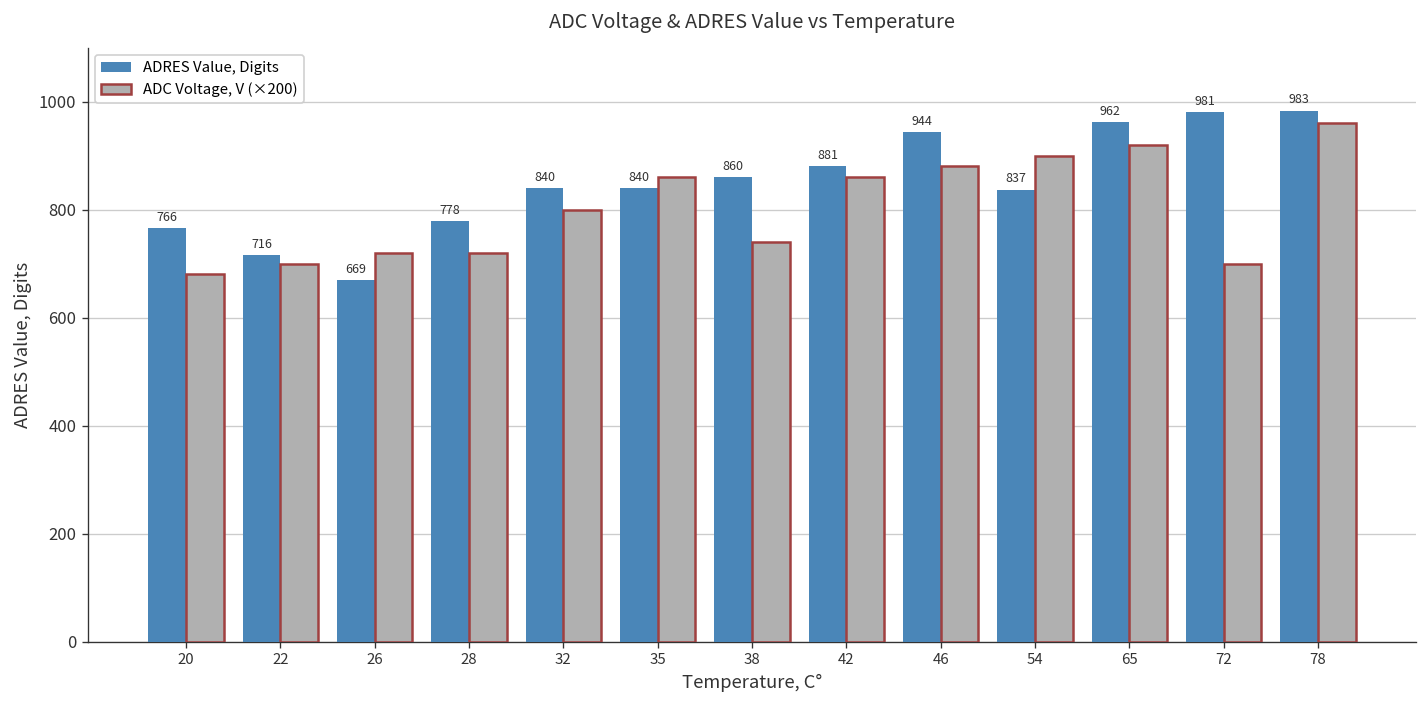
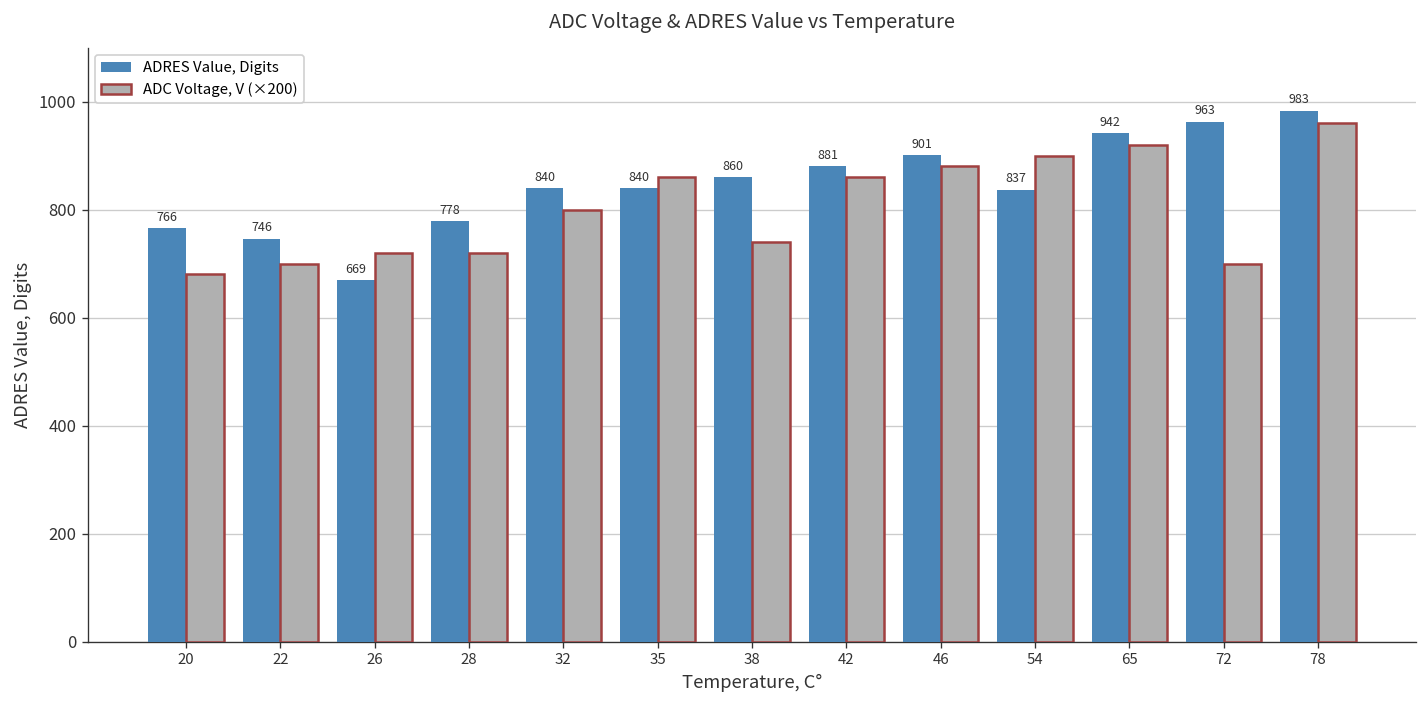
  {
    "ADRES Value, Digits": {
      "20": 766,
-     "22": 716,
+     "22": 746,
      "26": 669,
      "28": 778,
      "32": 840,
      "35": 840,
      "38": 860,
      "42": 881,
-     "46": 944,
+     "46": 901,
      "54": 837,
-     "65": 962,
-     "72": 981,
+     "65": 942,
+     "72": 963,
      "78": 983
    },
    "ADC Voltage, V (×200)": {
      "20": 680,
      "22": 700,
      "26": 720,
      "28": 720,
      "32": 800,
      "35": 860,
      "38": 740,
      "42": 860,
      "46": 880,
      "54": 900,
      "65": 920,
      "72": 700,
      "78": 960
    }
  }
